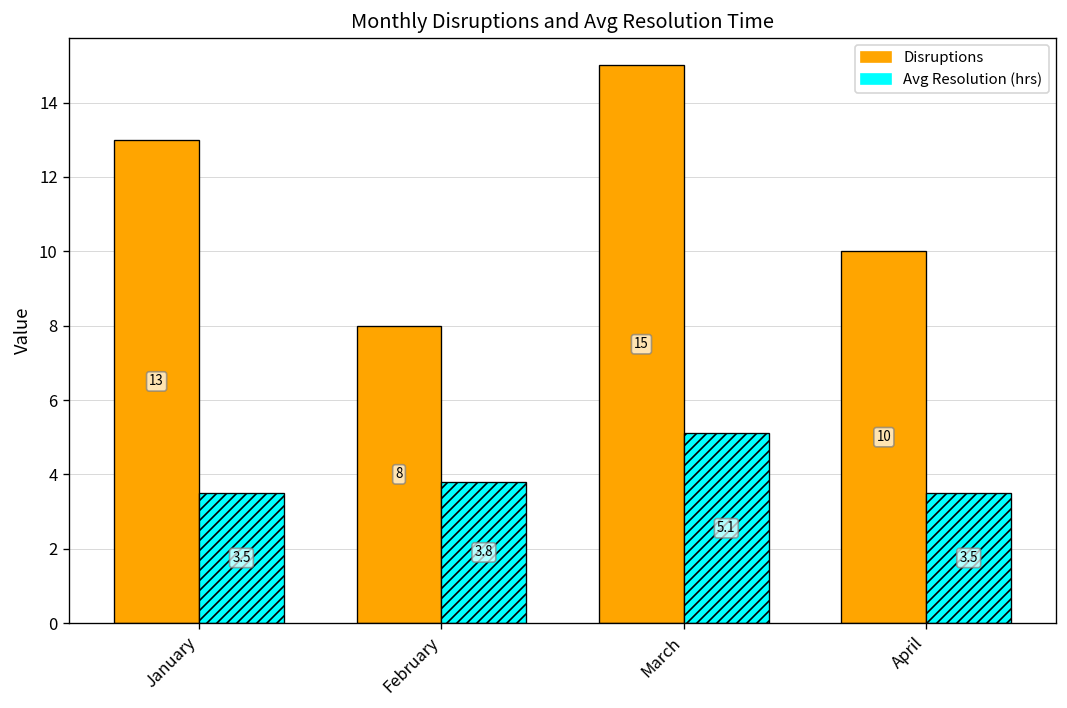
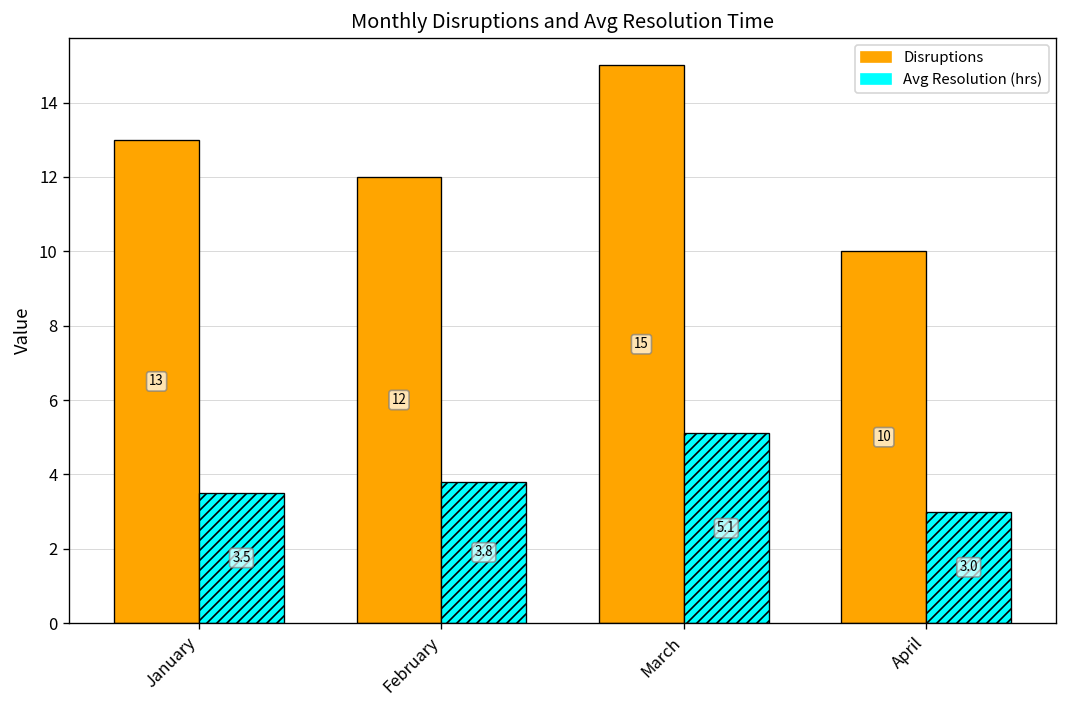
  {
    "Disruptions": {
-     "February": 8
+     "February": 12
    },
    "Avg Resolution (hrs)": {
-     "April": 3.5
+     "April": 3.0
    }
  }
